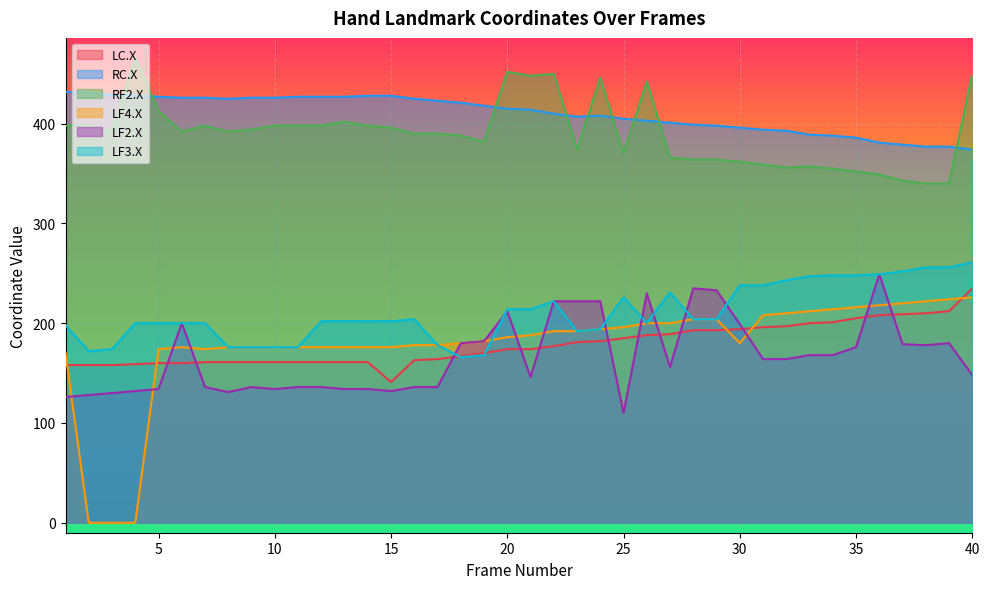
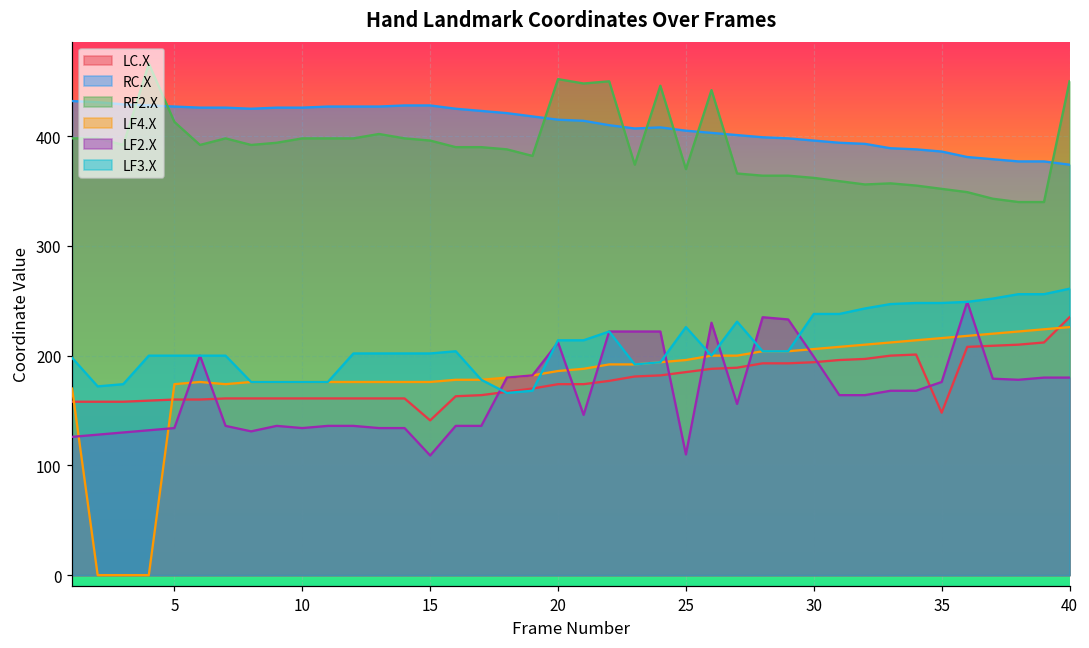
  {
    "LC.X": {
      "5": 160,
      "10": 160,
      "15": 140,
      "20": 170,
      "25": 190,
      "30": 190,
-     "35": 210,
+     "35": 150,
      "40": 240
    },
    "RF2.X": {
      "5": 410,
      "10": 400,
      "15": 400,
      "20": 450,
      "25": 370,
      "30": 360,
      "35": 350,
      "40": 450
    },
    "LF4.X": {
      "5": 170,
      "15": 180,
      "20": 190,
      "25": 200,
-     "30": 180,
+     "30": 210,
      "35": 220,
      "40": 230
    },
    "LF2.X": {
      "5": 130,
      "10": 130,
-     "15": 130,
+     "15": 110,
      "25": 110,
      "30": 200,
      "35": 180,
-     "40": 150
+     "40": 180
    }
  }
